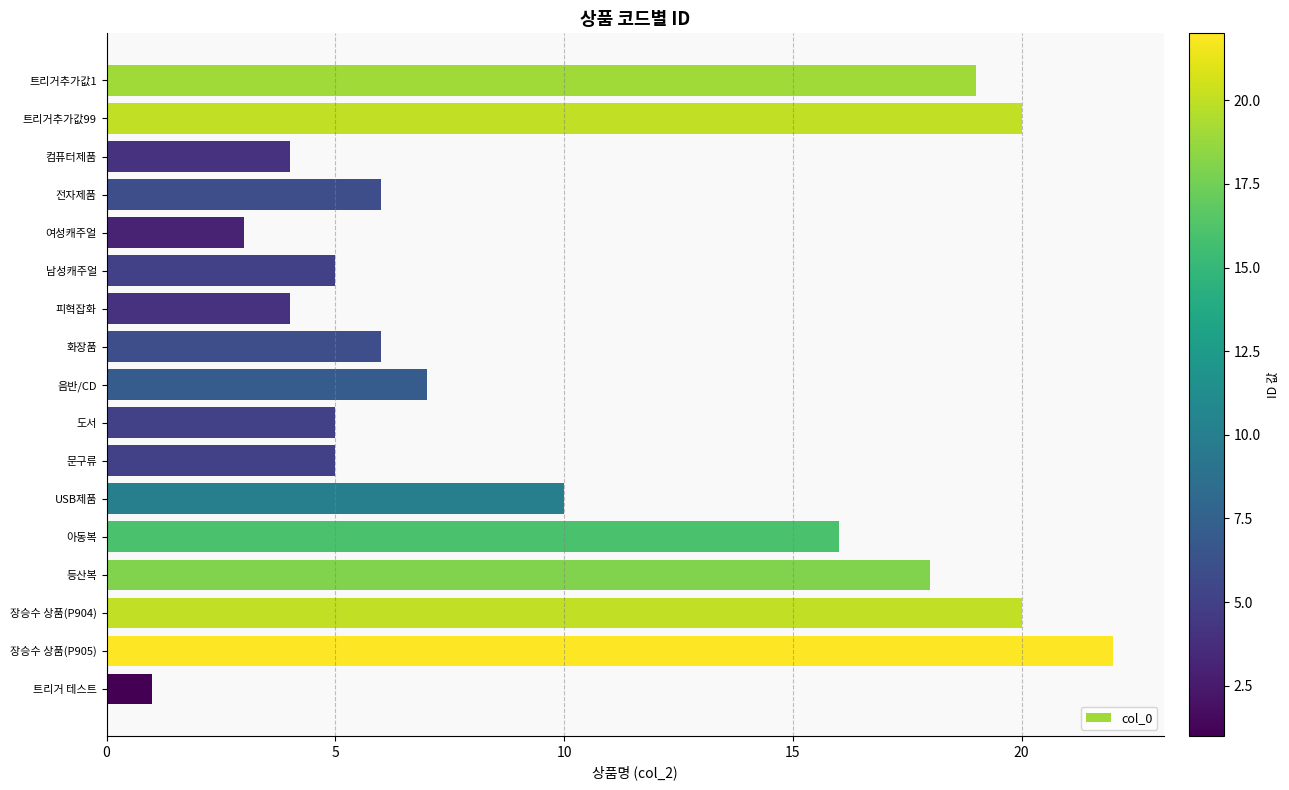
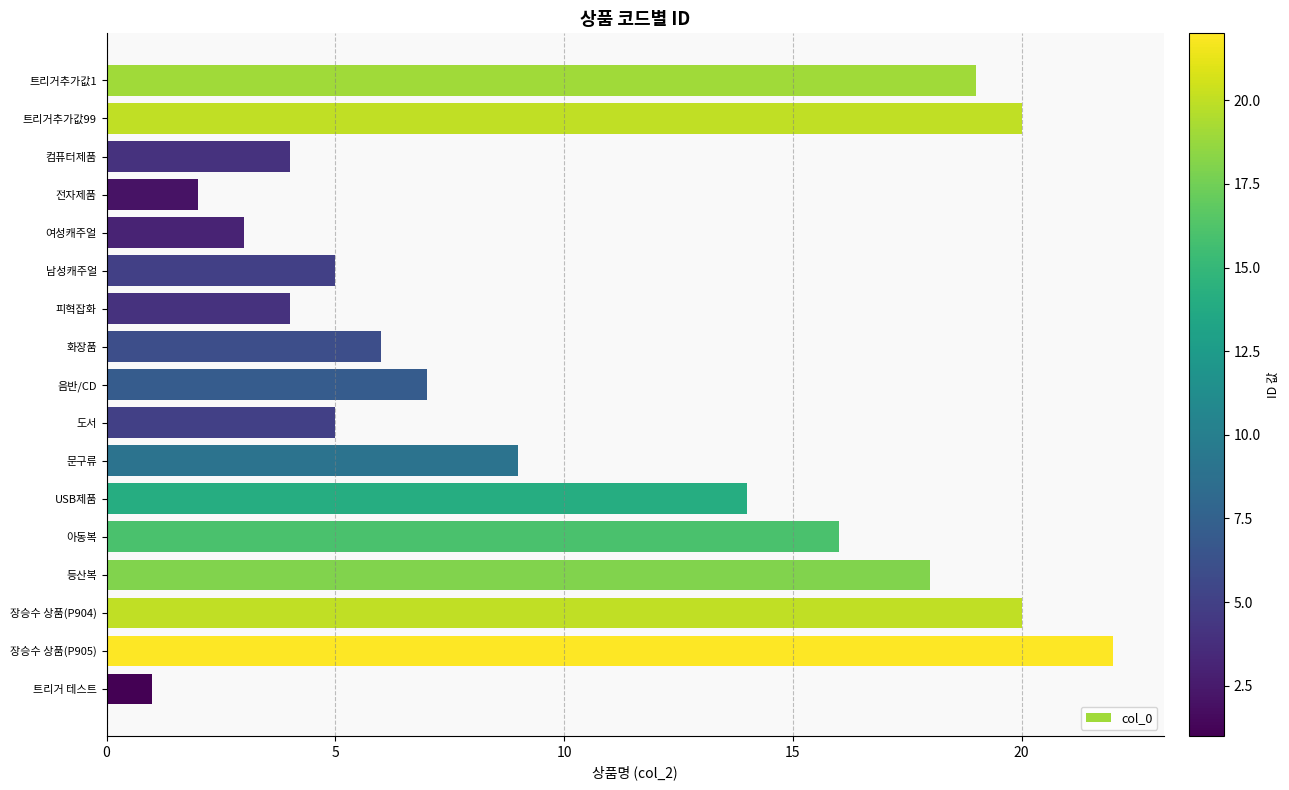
  {
    "트리거추가값1": 19,
    "트리거추가값99": 20,
    "컴퓨터제품": 4,
-   "전자제품": 6,
+   "전자제품": 2,
    "여성캐주얼": 3,
    "남성캐주얼": 5,
    "피혁잡화": 4,
    "화장품": 6,
    "음반/CD": 7,
    "도서": 5,
-   "문구류": 5,
-   "USB제품": 10,
+   "문구류": 9,
+   "USB제품": 14,
    "아동복": 16,
    "등산복": 18,
    "장승수 상품(P904)": 20,
    "장승수 상품(P905)": 22,
    "트리거 테스트": 1
  }
